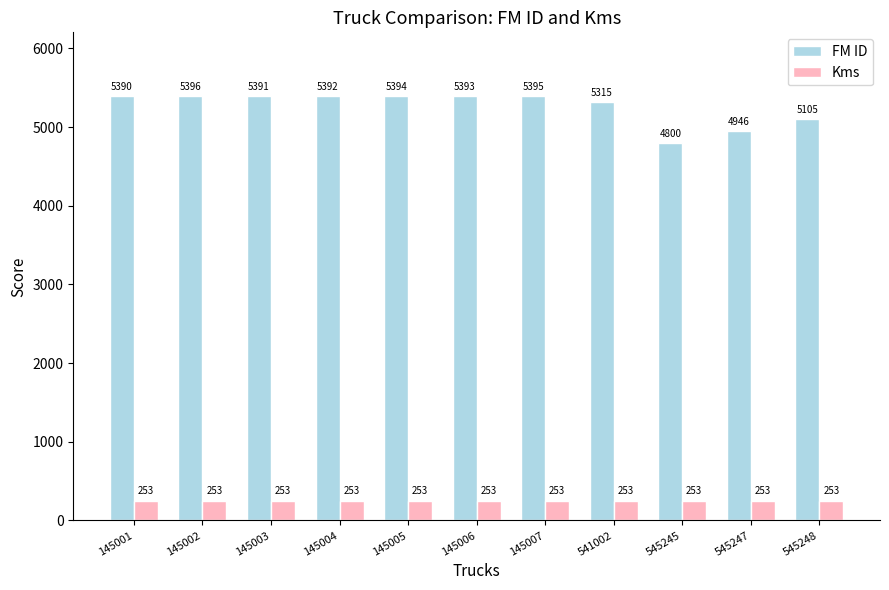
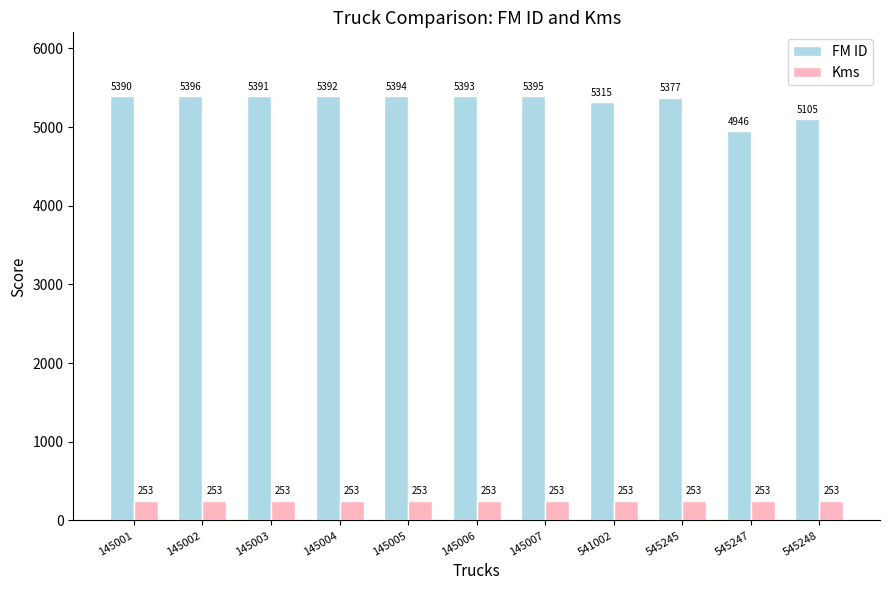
  {
    "FM ID": {
      "145001": 5390,
      "145002": 5396,
      "145003": 5391,
      "145004": 5392,
      "145005": 5394,
      "145006": 5393,
      "145007": 5395,
      "541002": 5315,
-     "545245": 4800,
+     "545245": 5377,
      "545247": 4946,
      "545248": 5105
    },
    "Kms": {
      "145001": 253,
      "145002": 253,
      "145003": 253,
      "145004": 253,
      "145005": 253,
      "145006": 253,
      "145007": 253,
      "541002": 253,
      "545245": 253,
      "545247": 253,
      "545248": 253
    }
  }
